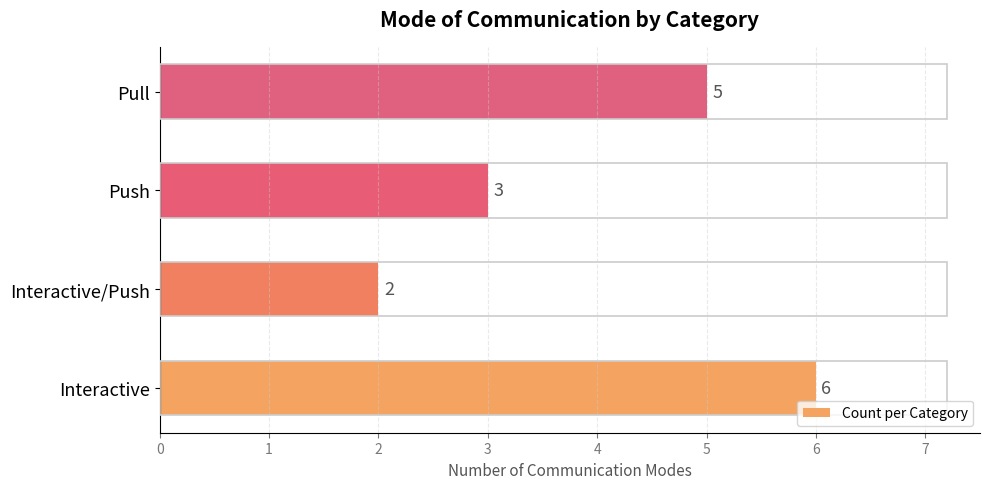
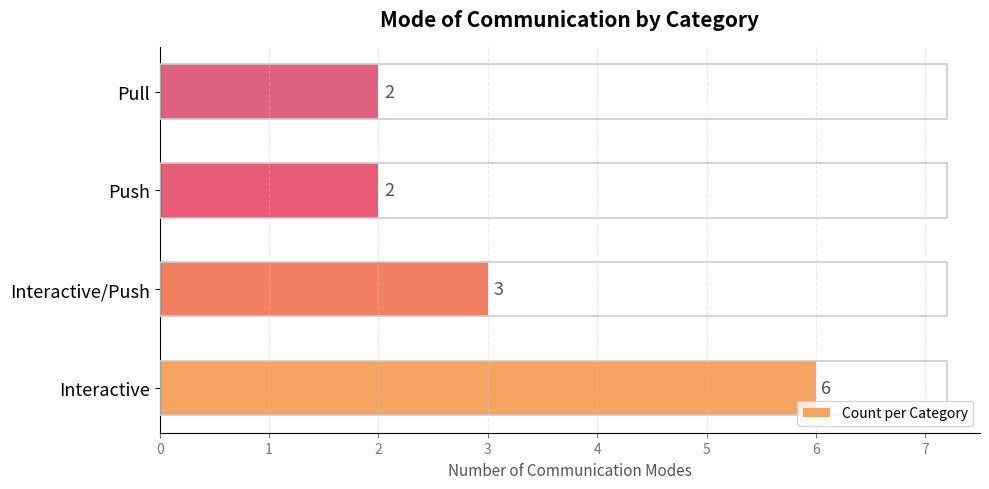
  {
-   "Pull": 5,
-   "Push": 3,
-   "Interactive/Push": 2,
+   "Pull": 2,
+   "Push": 2,
+   "Interactive/Push": 3,
    "Interactive": 6
  }
